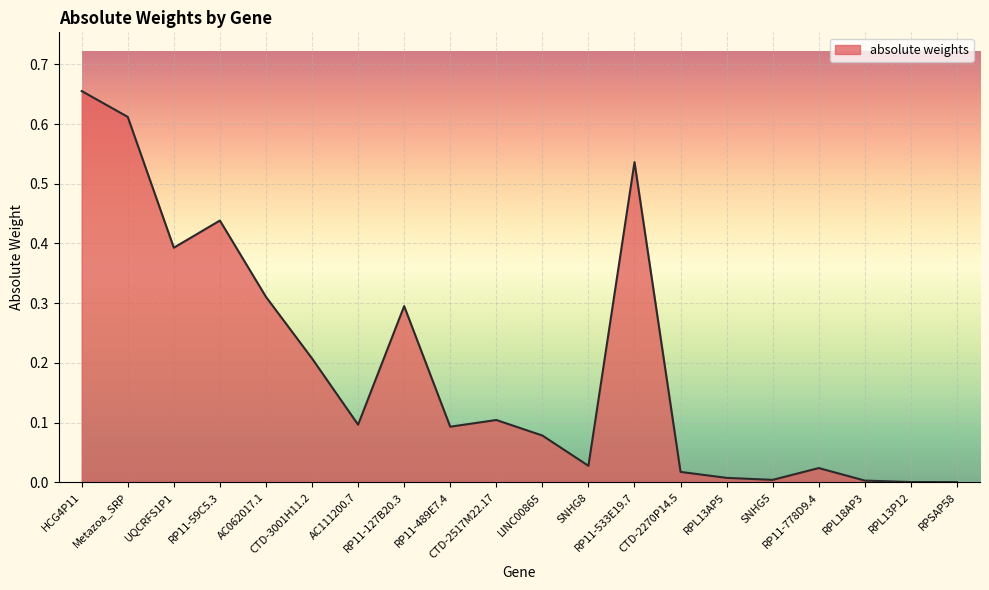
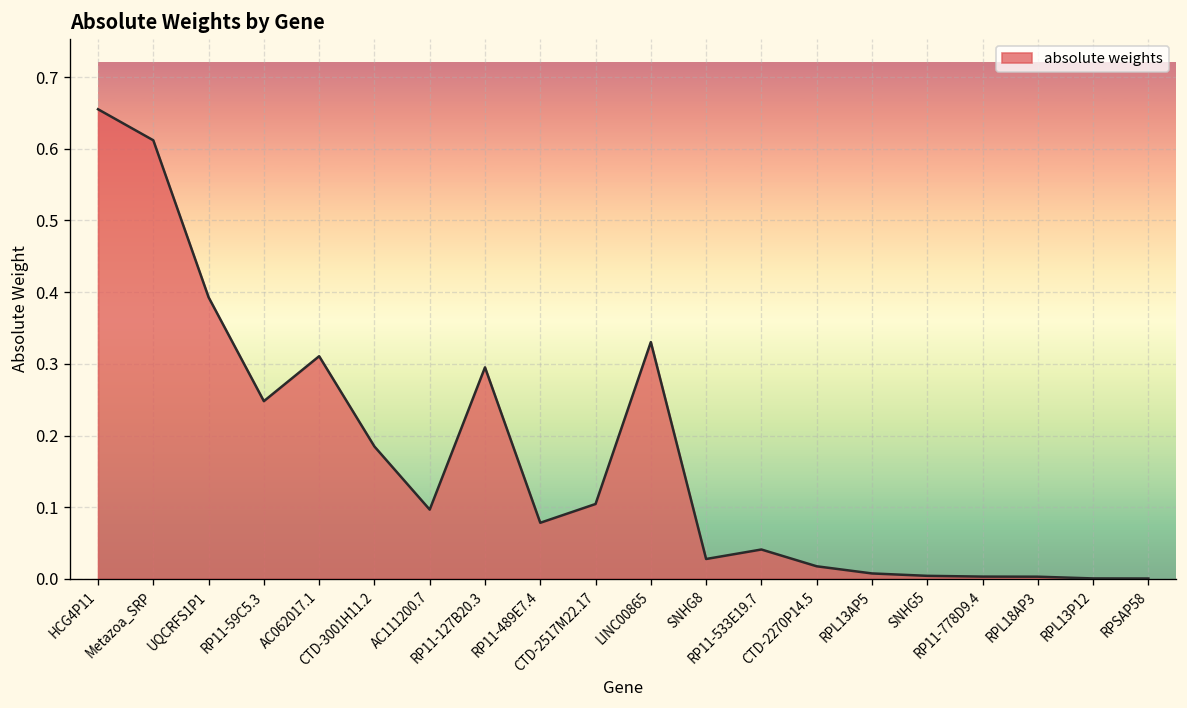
  {
    "HCG4P11": 0.66,
    "Metazoa_SRP": 0.61,
    "UQCRFS1P1": 0.39,
-   "RP11-59C5.3": 0.44,
+   "RP11-59C5.3": 0.25,
    "AC062017.1": 0.31,
-   "CTD-3001H11.2": 0.21,
+   "CTD-3001H11.2": 0.18,
    "AC111200.7": 0.10,
    "RP11-127B20.3": 0.30,
-   "RP11-489E7.4": 0.09,
+   "RP11-489E7.4": 0.08,
    "CTD-2517M22.17": 0.10,
-   "LINC00865": 0.08,
+   "LINC00865": 0.33,
    "SNHG8": 0.03,
-   "RP11-533E19.7": 0.54,
+   "RP11-533E19.7": 0.04,
    "CTD-2270P14.5": 0.02,
    "RPL13AP5": 0.01,
    "SNHG5": 0.00,
-   "RP11-778D9.4": 0.02,
+   "RP11-778D9.4": 0.00,
    "RPL18AP3": 0.00,
    "RPL13P12": 0.00,
    "RPSAP58": 0.00
  }
